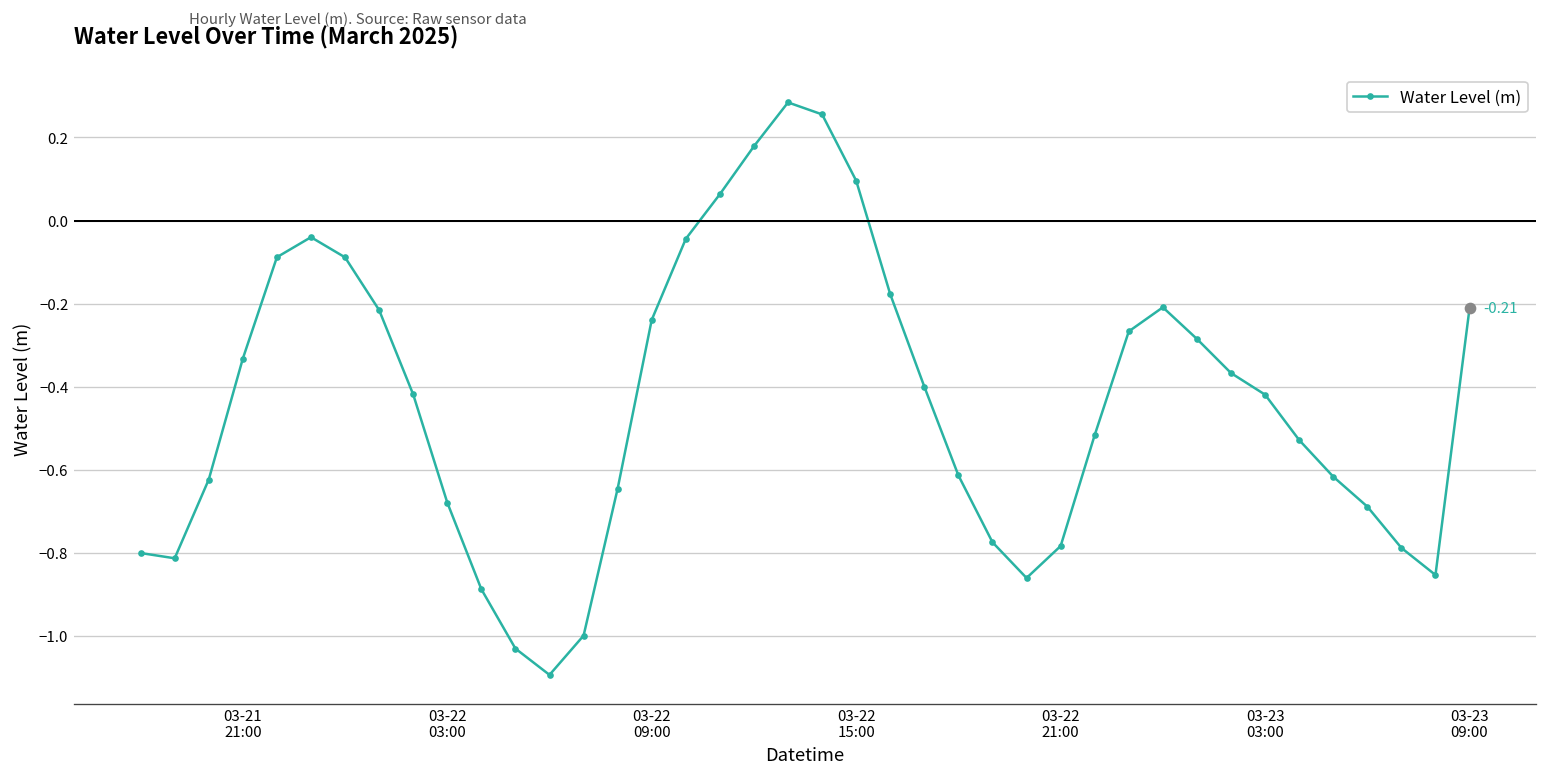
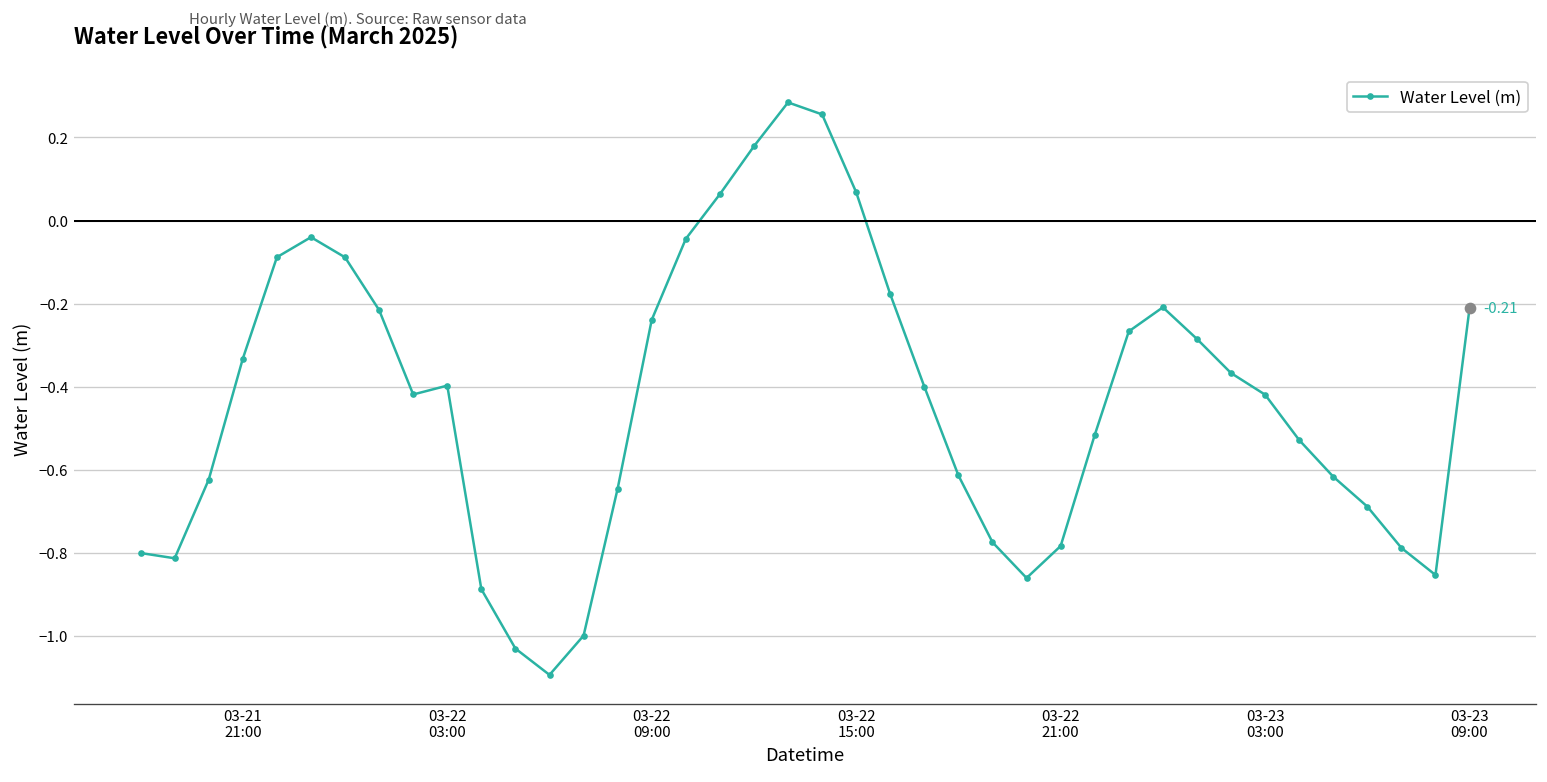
  {
    "Water Level (m)": {
      "03-21 21:00": -0.33,
-     "03-22 03:00": -0.68,
+     "03-22 03:00": -0.40,
      "03-22 09:00": -0.24,
-     "03-22 15:00": 0.10,
+     "03-22 15:00": 0.07,
      "03-22 21:00": -0.78,
      "03-23 03:00": -0.42
    }
  }
